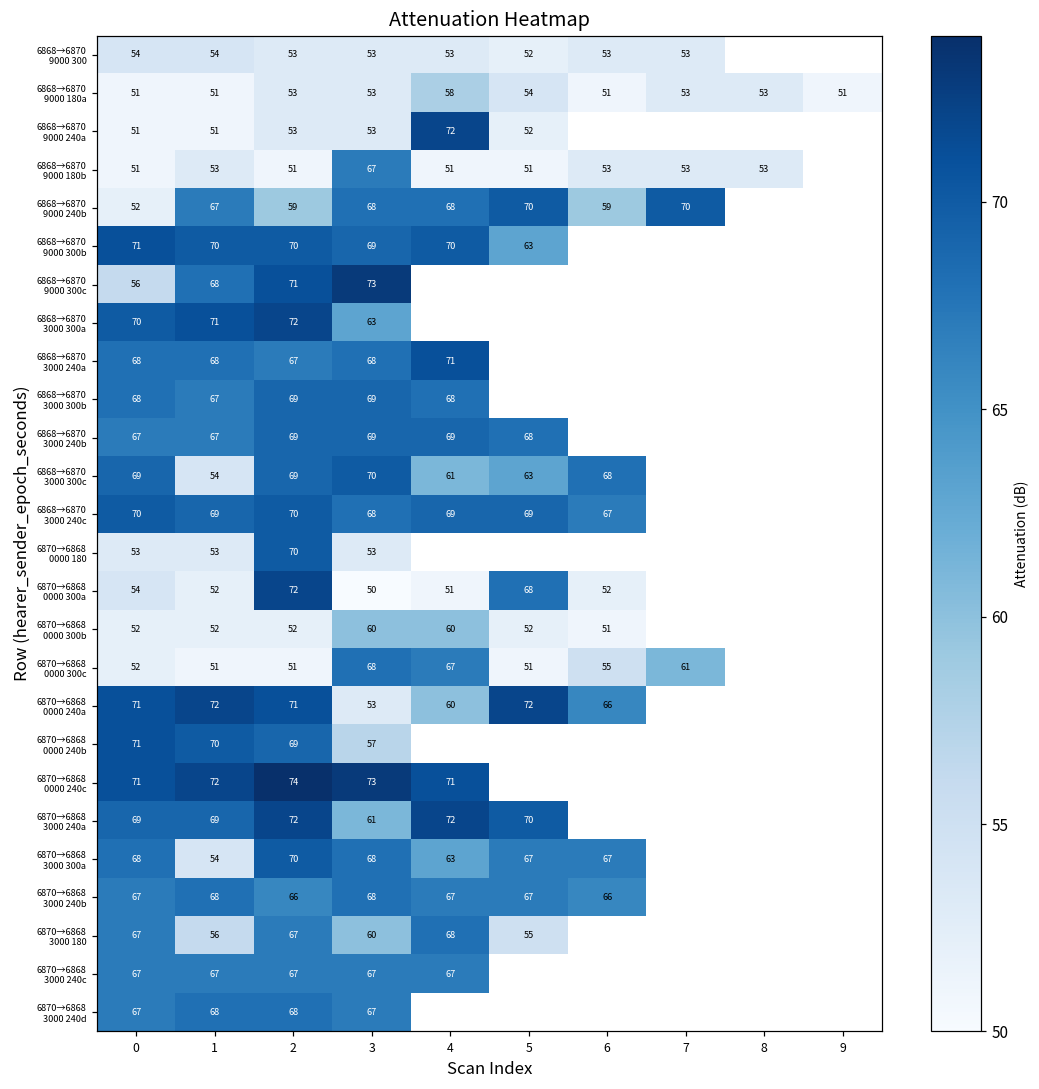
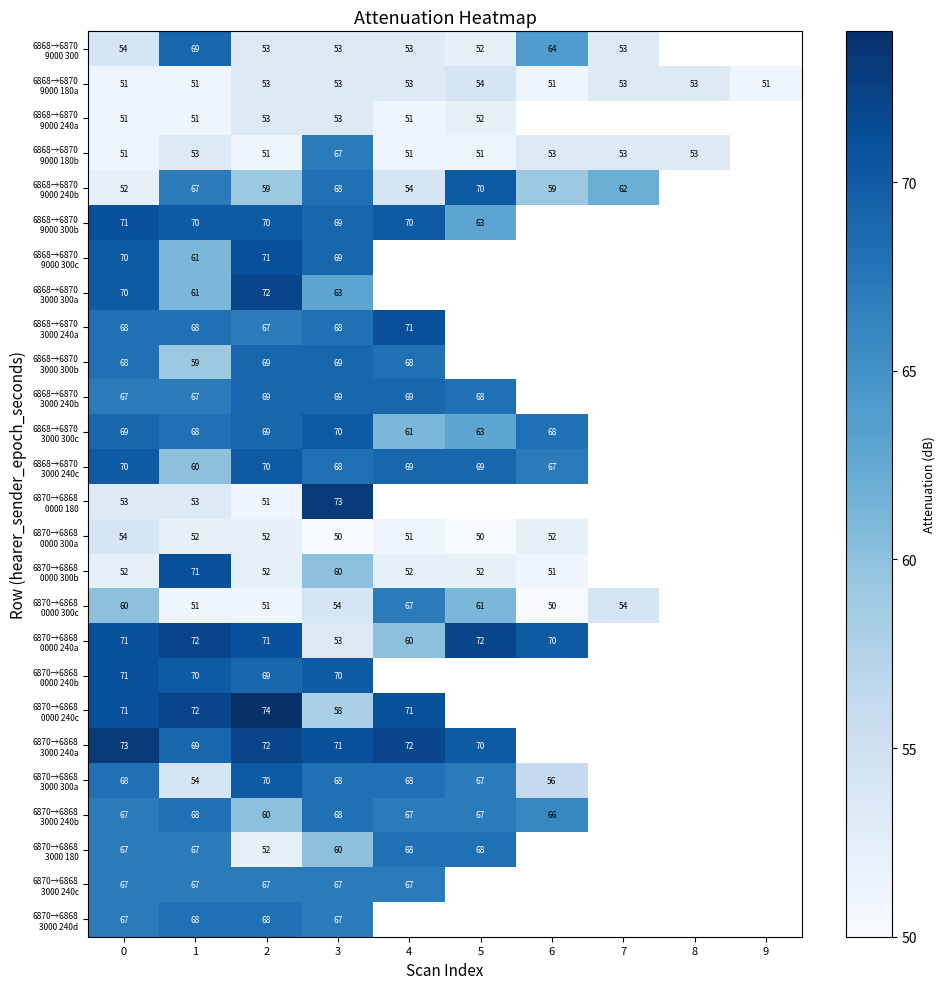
  {
    "6868→6870 9000 300": {
      "0": 54,
-     "1": 54,
+     "1": 69,
      "2": 53,
      "3": 53,
      "4": 53,
      "5": 52,
-     "6": 53,
+     "6": 64,
      "7": 53
    },
    "6868→6870 9000 180a": {
      "0": 51,
      "1": 51,
      "2": 53,
      "3": 53,
-     "4": 58,
+     "4": 53,
      "5": 54,
      "6": 51,
      "7": 53,
      "8": 53,
      "9": 51
    },
    "6868→6870 9000 240a": {
      "0": 51,
      "1": 51,
      "2": 53,
      "3": 53,
-     "4": 72,
+     "4": 51,
      "5": 52
    },
    "6868→6870 9000 180b": {
      "0": 51,
      "1": 53,
      "2": 51,
      "3": 67,
      "4": 51,
      "5": 51,
      "6": 53,
      "7": 53,
      "8": 53
    },
    "6868→6870 9000 240b": {
      "0": 52,
      "1": 67,
      "2": 59,
      "3": 68,
-     "4": 68,
+     "4": 54,
      "5": 70,
      "6": 59,
-     "7": 70
+     "7": 62
    },
    "6868→6870 9000 300b": {
      "0": 71,
      "1": 70,
      "2": 70,
      "3": 69,
      "4": 70,
      "5": 63
    },
    "6868→6870 9000 300c": {
-     "0": 56,
-     "1": 68,
+     "0": 70,
+     "1": 61,
      "2": 71,
-     "3": 73
+     "3": 69
    },
    "6868→6870 3000 300a": {
      "0": 70,
-     "1": 71,
+     "1": 61,
      "2": 72,
      "3": 63
    },
    "6868→6870 3000 240a": {
      "0": 68,
      "1": 68,
      "2": 67,
      "3": 68,
      "4": 71
    },
    "6868→6870 3000 300b": {
      "0": 68,
-     "1": 67,
+     "1": 59,
      "2": 69,
      "3": 69,
      "4": 68
    },
    "6868→6870 3000 240b": {
      "0": 67,
      "1": 67,
      "2": 69,
      "3": 69,
      "4": 69,
      "5": 68
    },
    "6868→6870 3000 300c": {
      "0": 69,
-     "1": 54,
+     "1": 68,
      "2": 69,
      "3": 70,
      "4": 61,
      "5": 63,
      "6": 68
    },
    "6868→6870 3000 240c": {
      "0": 70,
-     "1": 69,
+     "1": 60,
      "2": 70,
      "3": 68,
      "4": 69,
      "5": 69,
      "6": 67
    },
    "6870→6868 0000 180": {
      "0": 53,
      "1": 53,
-     "2": 70,
-     "3": 53
+     "2": 51,
+     "3": 73
    },
    "6870→6868 0000 300a": {
      "0": 54,
      "1": 52,
-     "2": 72,
+     "2": 52,
      "3": 50,
      "4": 51,
-     "5": 68,
+     "5": 50,
      "6": 52
    },
    "6870→6868 0000 300b": {
      "0": 52,
-     "1": 52,
+     "1": 71,
      "2": 52,
      "3": 60,
-     "4": 60,
+     "4": 52,
      "5": 52,
      "6": 51
    },
    "6870→6868 0000 300c": {
-     "0": 52,
+     "0": 60,
      "1": 51,
      "2": 51,
-     "3": 68,
+     "3": 54,
      "4": 67,
-     "5": 51,
-     "6": 55,
-     "7": 61
+     "5": 61,
+     "6": 50,
+     "7": 54
    },
    "6870→6868 0000 240a": {
      "0": 71,
      "1": 72,
      "2": 71,
      "3": 53,
      "4": 60,
      "5": 72,
-     "6": 66
+     "6": 70
    },
    "6870→6868 0000 240b": {
      "0": 71,
      "1": 70,
      "2": 69,
-     "3": 57
+     "3": 70
    },
    "6870→6868 0000 240c": {
      "0": 71,
      "1": 72,
      "2": 74,
-     "3": 73,
+     "3": 58,
      "4": 71
    },
    "6870→6868 3000 240a": {
-     "0": 69,
+     "0": 73,
      "1": 69,
      "2": 72,
-     "3": 61,
+     "3": 71,
      "4": 72,
      "5": 70
    },
    "6870→6868 3000 300a": {
      "0": 68,
      "1": 54,
      "2": 70,
      "3": 68,
-     "4": 63,
+     "4": 68,
      "5": 67,
-     "6": 67
+     "6": 56
    },
    "6870→6868 3000 240b": {
      "0": 67,
      "1": 68,
-     "2": 66,
+     "2": 60,
      "3": 68,
      "4": 67,
      "5": 67,
      "6": 66
    },
    "6870→6868 3000 180": {
      "0": 67,
-     "1": 56,
-     "2": 67,
+     "1": 67,
+     "2": 52,
      "3": 60,
      "4": 68,
-     "5": 55
+     "5": 68
    },
    "6870→6868 3000 240c": {
      "0": 67,
      "1": 67,
      "2": 67,
      "3": 67,
      "4": 67
    },
    "6870→6868 3000 240d": {
      "0": 67,
      "1": 68,
      "2": 68,
      "3": 67
    }
  }
